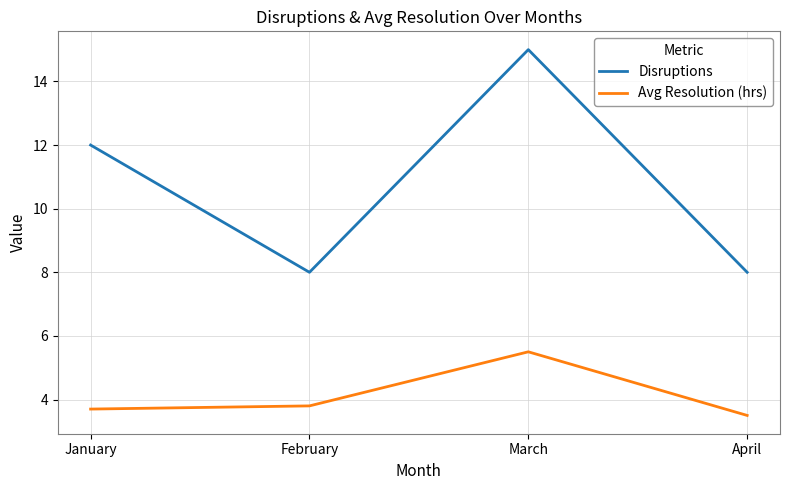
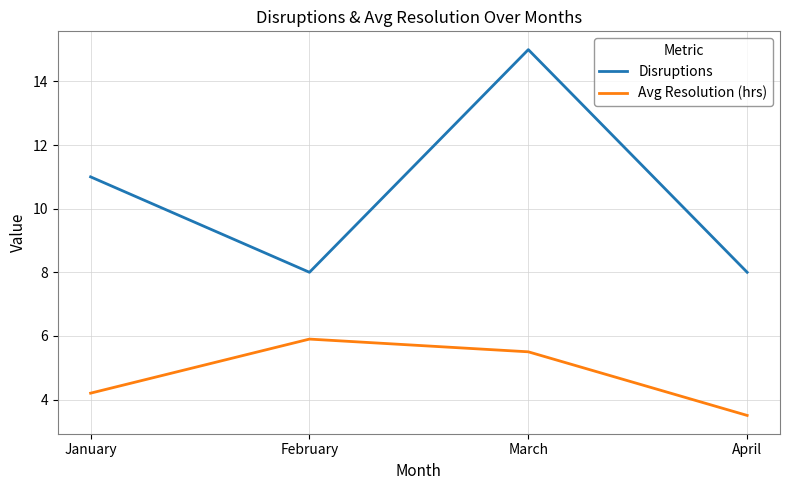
  {
    "Disruptions": {
-     "January": 12,
+     "January": 11,
      "February": 8,
      "March": 15,
      "April": 8
    },
    "Avg Resolution (hrs)": {
-     "January": 3.7,
-     "February": 3.8,
+     "January": 4.2,
+     "February": 5.9,
      "March": 5.5,
      "April": 3.5
    }
  }
